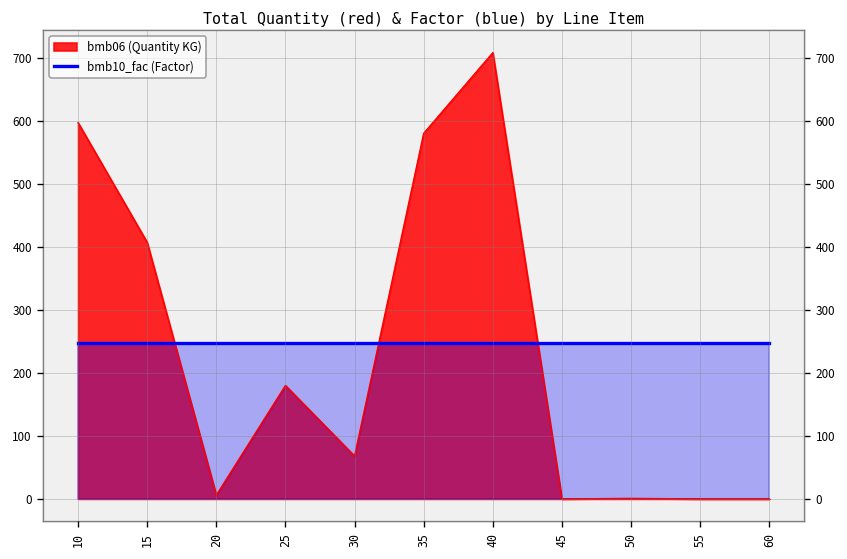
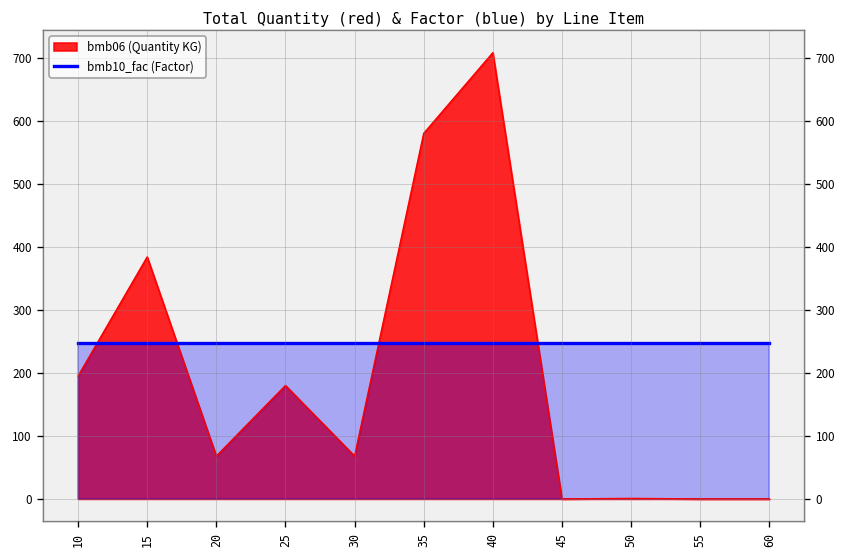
  {
    "bmb06 (Quantity KG)": {
-     "10": 600,
-     "15": 410,
-     "20": 10,
+     "10": 200,
+     "15": 380,
+     "20": 70,
      "25": 180,
      "30": 70,
      "35": 580,
      "40": 710,
      "45": 0,
      "50": 0,
      "55": 0,
      "60": 0
    },
    "bmb10_fac (Factor)": {
      "10": 250,
      "15": 250,
      "20": 250,
      "25": 250,
      "30": 250,
      "35": 250,
      "40": 250,
      "45": 250,
      "50": 250,
      "55": 250,
      "60": 250
    }
  }
